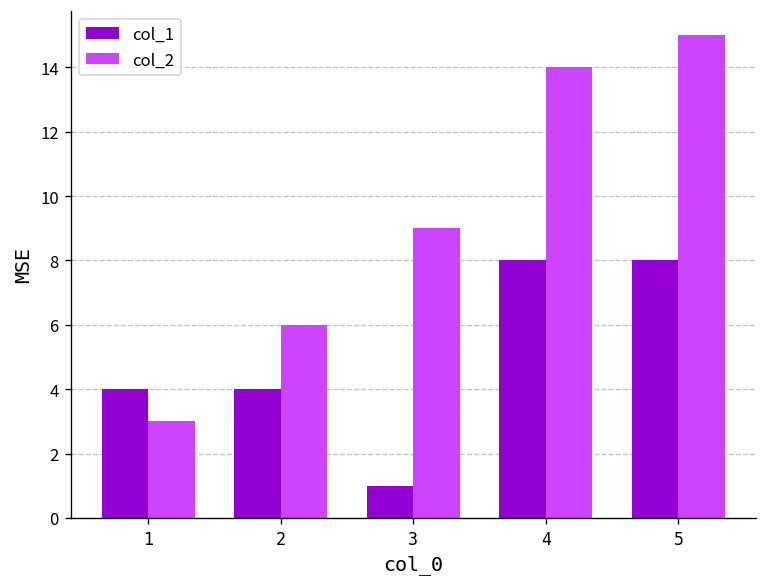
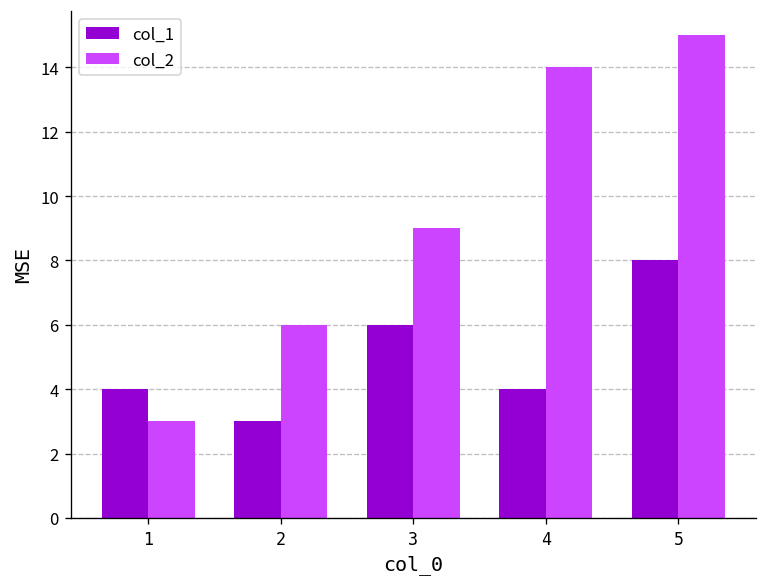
  {
    "col_1": {
      "1": 4,
-     "2": 4,
-     "3": 1,
-     "4": 8,
+     "2": 3,
+     "3": 6,
+     "4": 4,
      "5": 8
    },
    "col_2": {
      "1": 3,
      "2": 6,
      "3": 9,
      "4": 14,
      "5": 15
    }
  }
